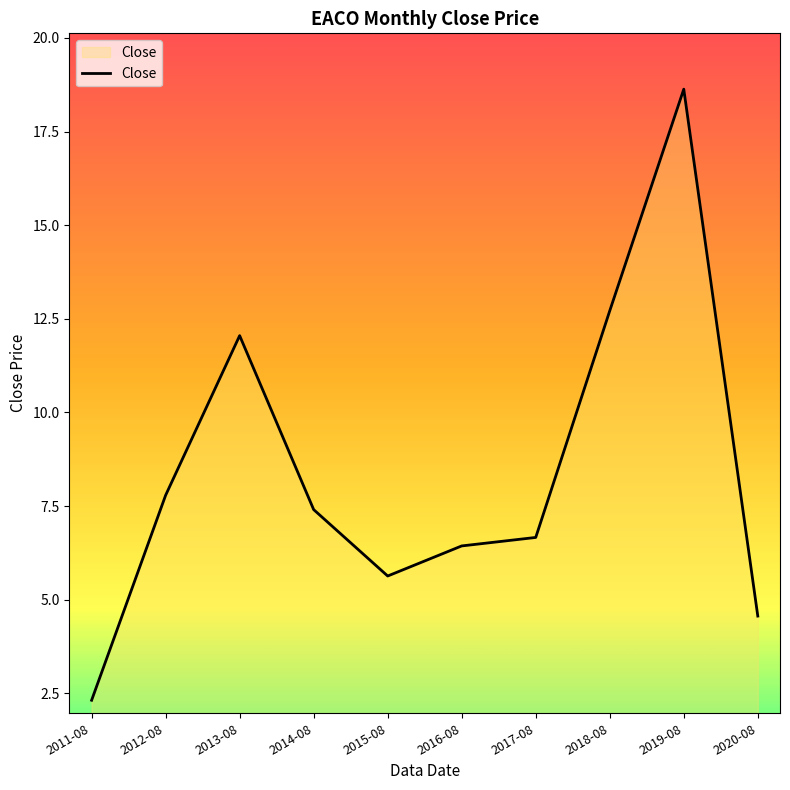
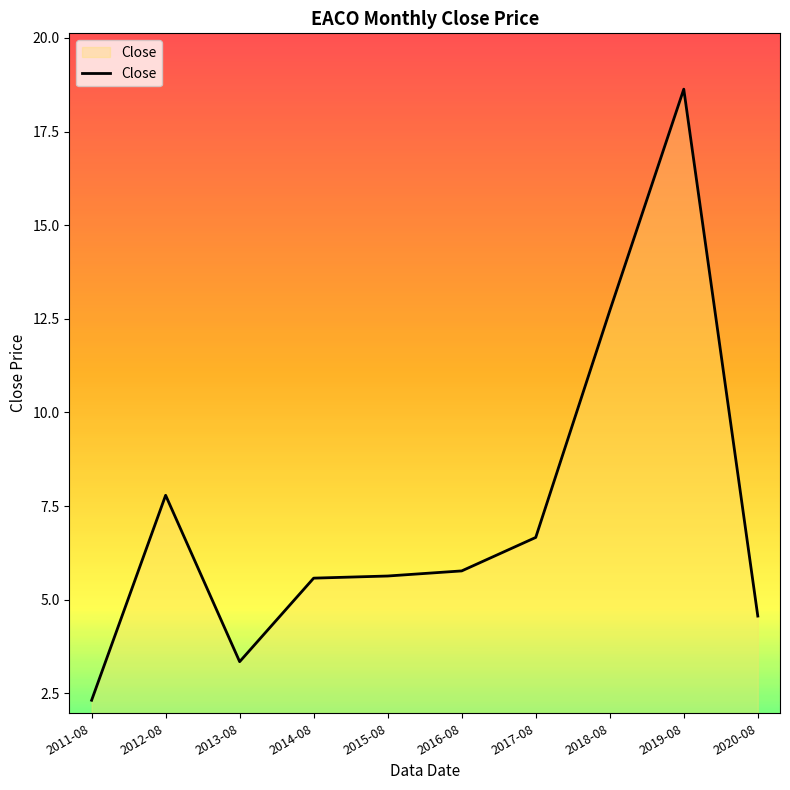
  {
    "2011-08": 2.3,
    "2012-08": 7.8,
-   "2013-08": 12.1,
-   "2014-08": 7.4,
+   "2013-08": 3.3,
+   "2014-08": 5.6,
    "2015-08": 5.6,
-   "2016-08": 6.4,
+   "2016-08": 5.8,
    "2017-08": 6.7,
    "2018-08": 12.7,
    "2019-08": 18.6,
    "2020-08": 4.6
  }
